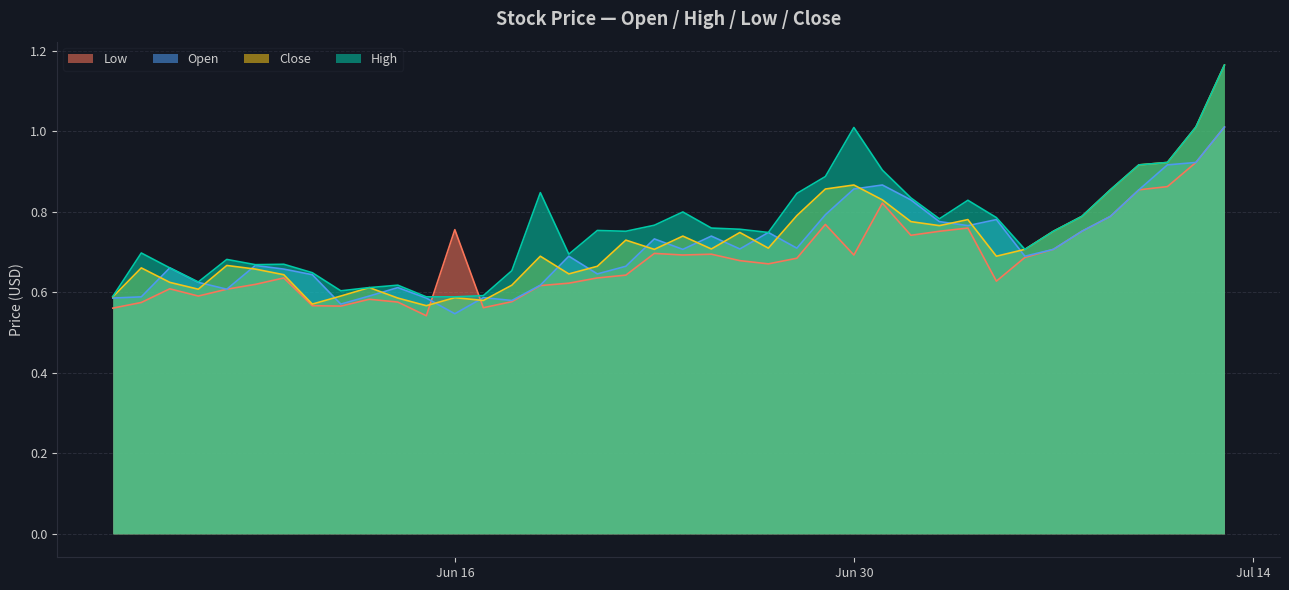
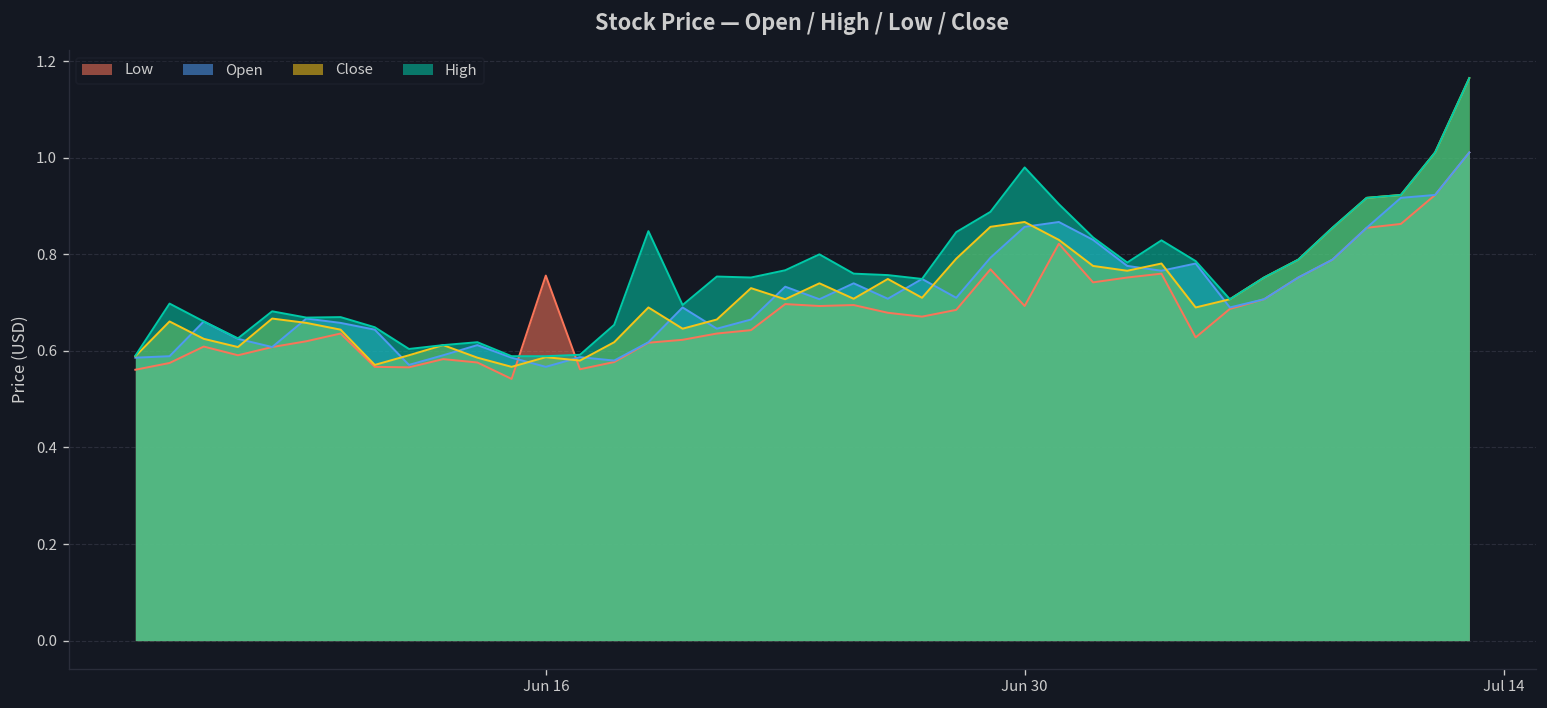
  {
    "Low": {
      "Jun 16": 0.76,
      "Jun 30": 0.69
    },
    "Open": {
-     "Jun 16": 0.55,
+     "Jun 16": 0.57,
      "Jun 30": 0.86
    },
    "Close": {
      "Jun 30": 0.87
    },
    "High": {
-     "Jun 30": 1.01
+     "Jun 30": 0.98
    }
  }
